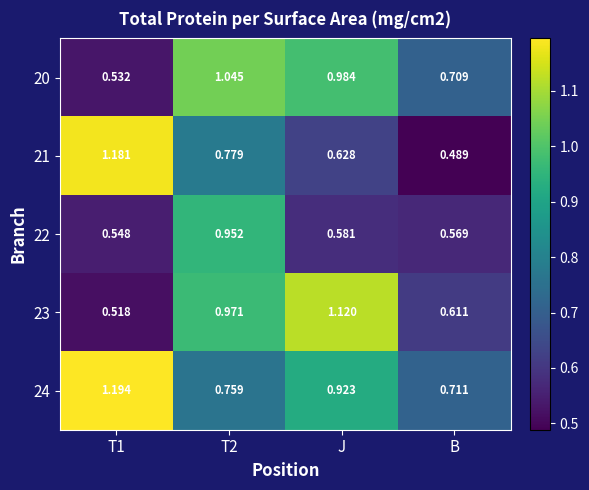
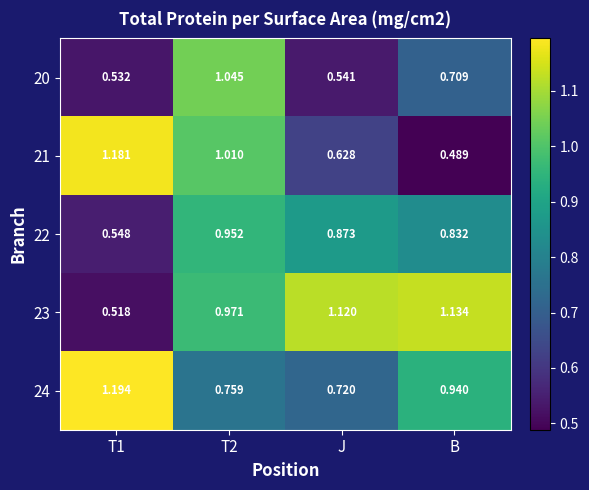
  {
    "20": {
      "T1": 0.532,
      "T2": 1.045,
-     "J": 0.984,
+     "J": 0.541,
      "B": 0.709
    },
    "21": {
      "T1": 1.181,
-     "T2": 0.779,
+     "T2": 1.010,
      "J": 0.628,
      "B": 0.489
    },
    "22": {
      "T1": 0.548,
      "T2": 0.952,
-     "J": 0.581,
-     "B": 0.569
+     "J": 0.873,
+     "B": 0.832
    },
    "23": {
      "T1": 0.518,
      "T2": 0.971,
      "J": 1.120,
-     "B": 0.611
+     "B": 1.134
    },
    "24": {
      "T1": 1.194,
      "T2": 0.759,
-     "J": 0.923,
-     "B": 0.711
+     "J": 0.720,
+     "B": 0.940
    }
  }
